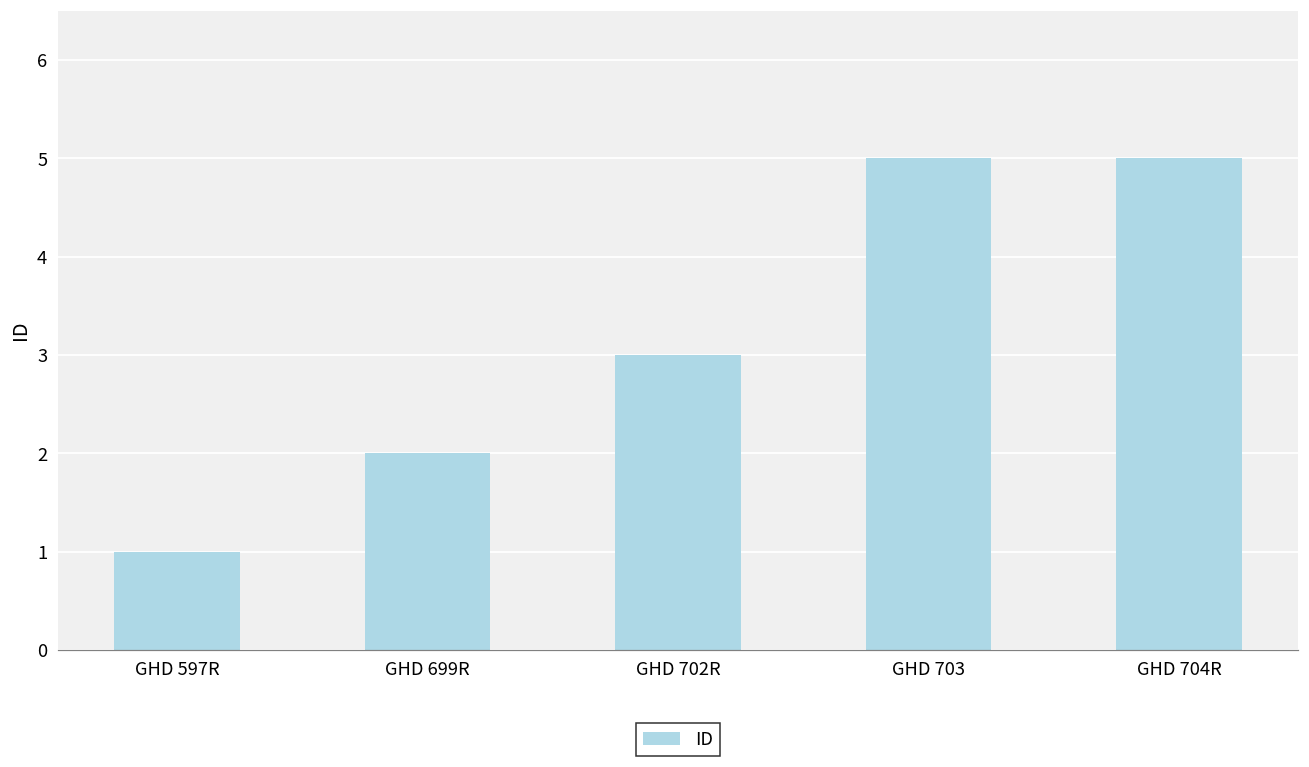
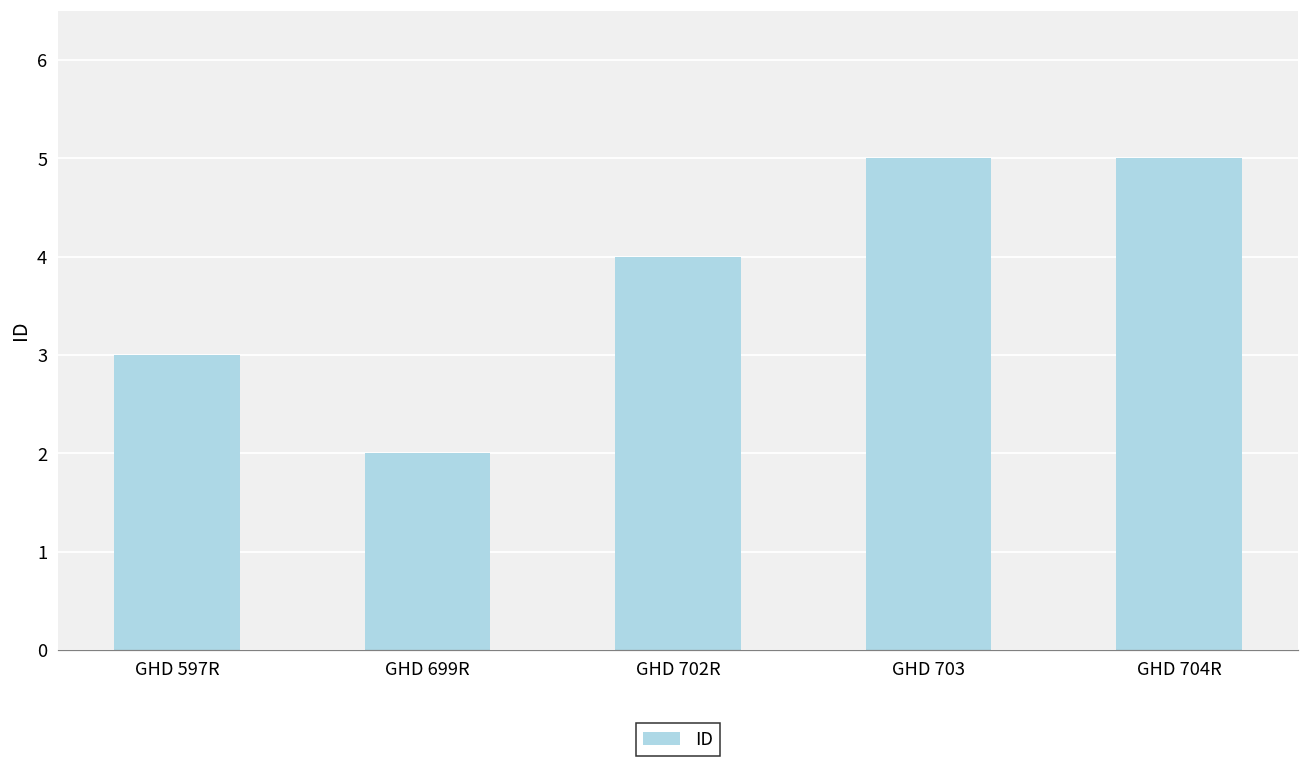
  {
-   "GHD 597R": 1,
+   "GHD 597R": 3,
    "GHD 699R": 2,
-   "GHD 702R": 3,
+   "GHD 702R": 4,
    "GHD 703": 5,
    "GHD 704R": 5
  }
